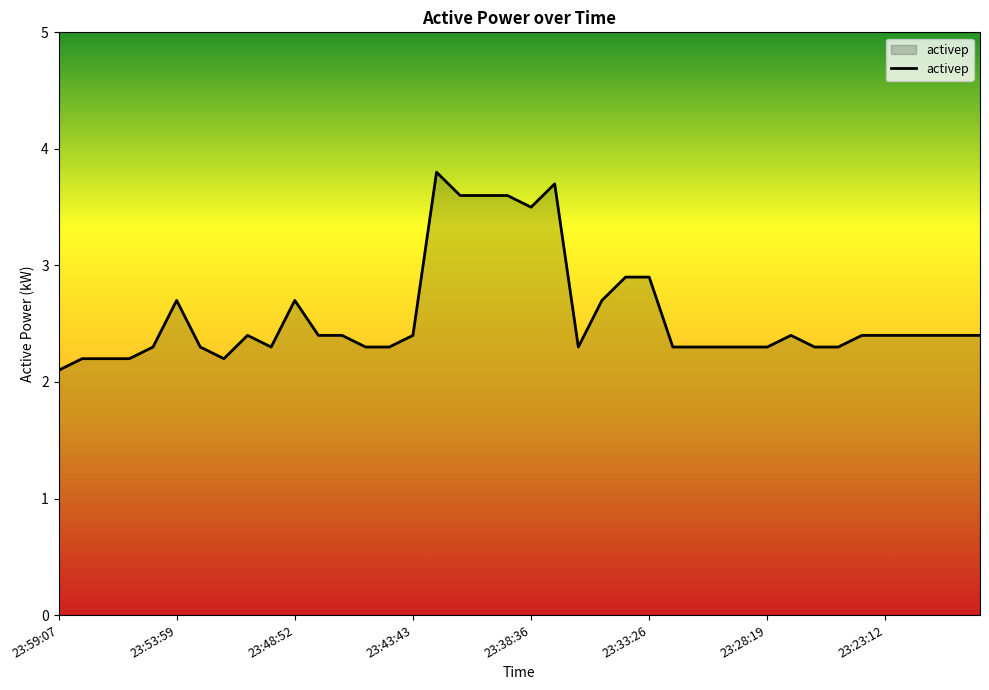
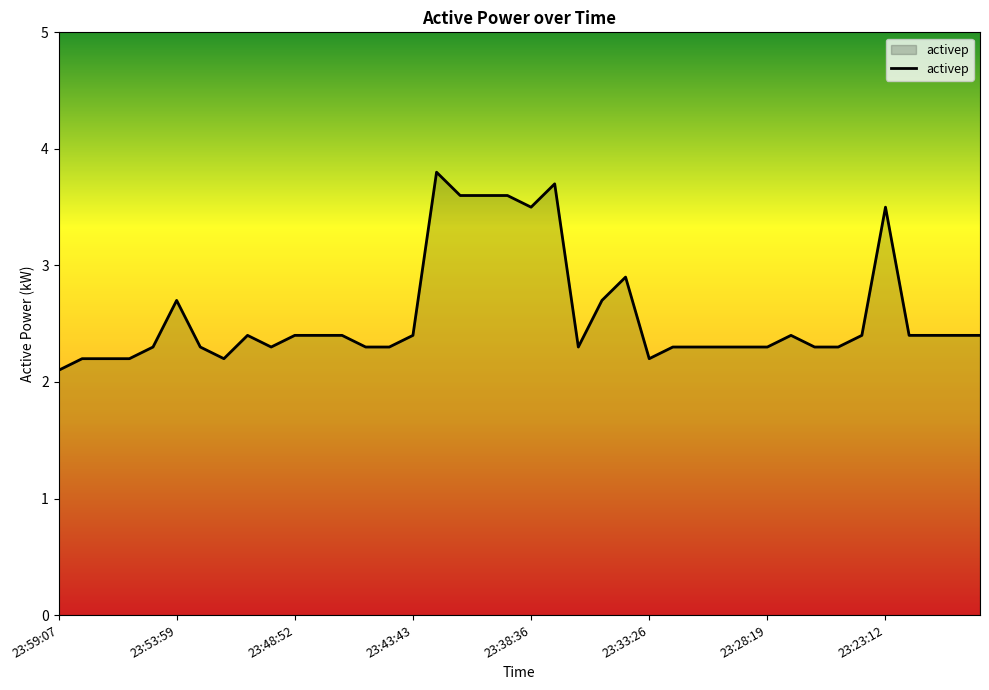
  {
    "23:59:07": 2.1,
    "23:53:59": 2.7,
-   "23:48:52": 2.7,
+   "23:48:52": 2.4,
    "23:43:43": 2.4,
    "23:38:36": 3.5,
-   "23:33:26": 2.9,
+   "23:33:26": 2.2,
    "23:28:19": 2.3,
-   "23:23:12": 2.4
+   "23:23:12": 3.5
  }
